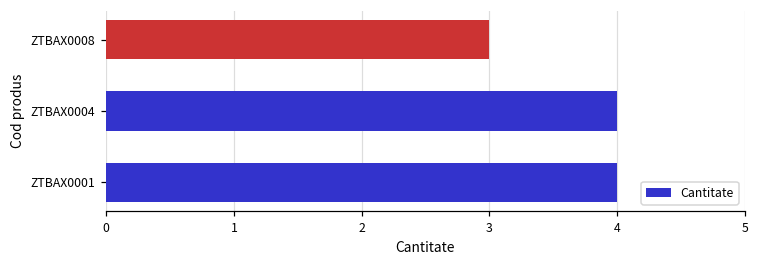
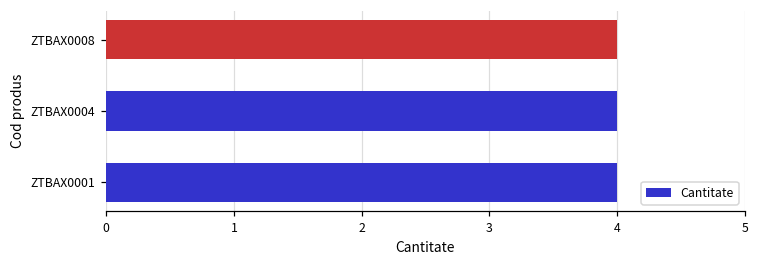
  {
-   "ZTBAX0008": 3,
+   "ZTBAX0008": 4,
    "ZTBAX0004": 4,
    "ZTBAX0001": 4
  }
